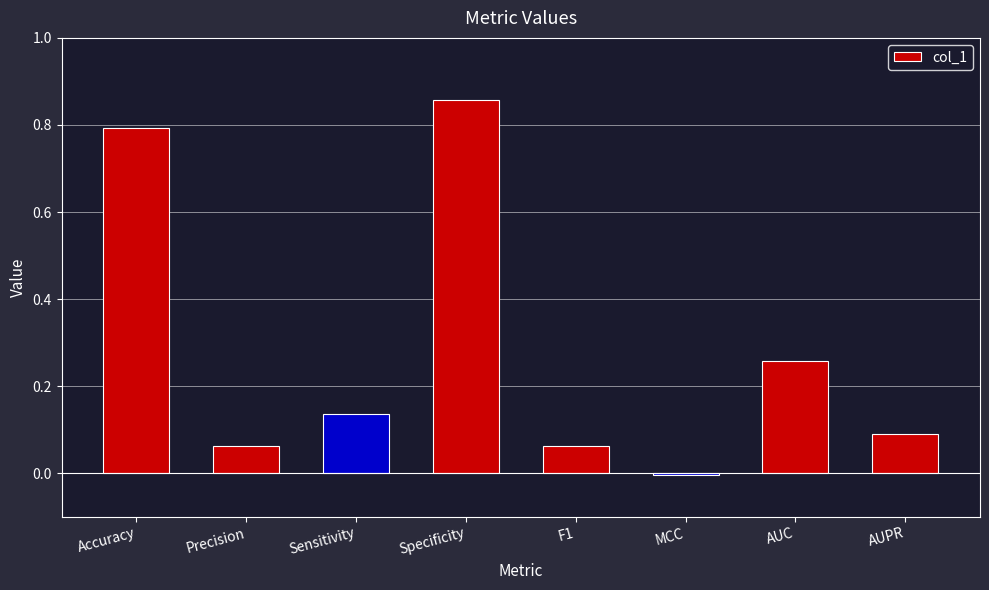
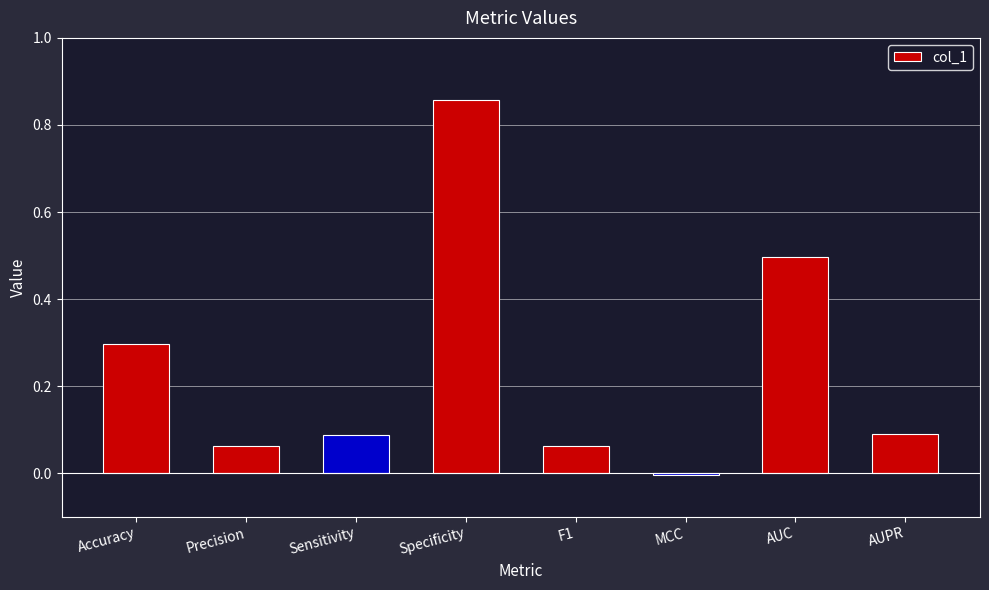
  {
-   "Accuracy": 0.79,
+   "Accuracy": 0.30,
    "Precision": 0.06,
-   "Sensitivity": 0.14,
+   "Sensitivity": 0.09,
    "Specificity": 0.86,
    "F1": 0.06,
-   "AUC": 0.26,
+   "AUC": 0.50,
    "AUPR": 0.09
  }
